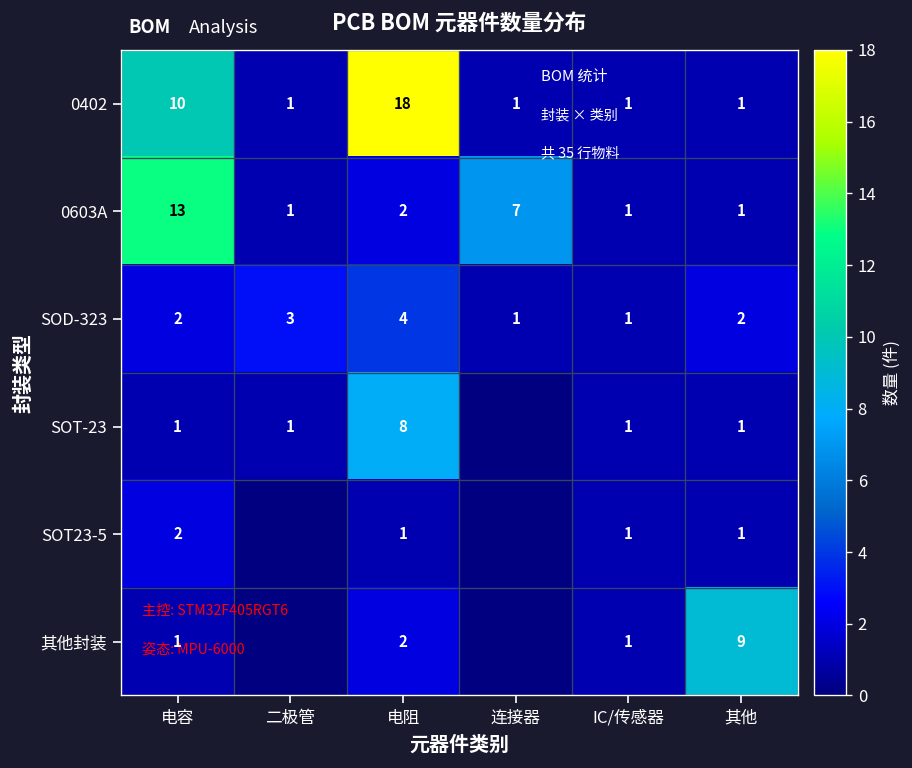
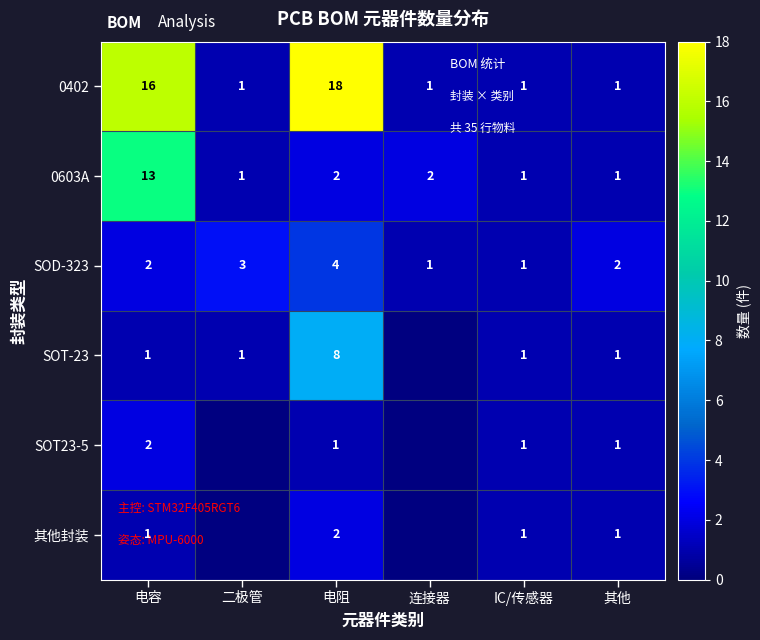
  {
    "0402": {
-     "电容": 10,
+     "电容": 16,
      "二极管": 1,
      "电阻": 18,
      "连接器": 1,
      "其他": 1
    },
    "0603A": {
      "电容": 13,
      "二极管": 1,
      "电阻": 2,
-     "连接器": 7,
+     "连接器": 2,
      "IC/传感器": 1,
      "其他": 1
    },
    "SOD-323": {
      "电容": 2,
      "二极管": 3,
      "电阻": 4,
      "连接器": 1,
      "IC/传感器": 1,
      "其他": 2
    },
    "SOT-23": {
      "电容": 1,
      "二极管": 1,
      "电阻": 8,
      "IC/传感器": 1,
      "其他": 1
    },
    "SOT23-5": {
      "电容": 2,
      "电阻": 1,
      "IC/传感器": 1,
      "其他": 1
    },
    "其他封装": {
      "电阻": 2,
      "IC/传感器": 1,
-     "其他": 9
+     "其他": 1
    }
  }
